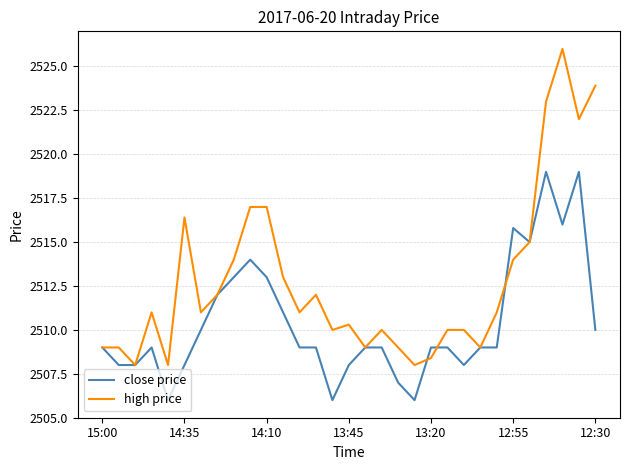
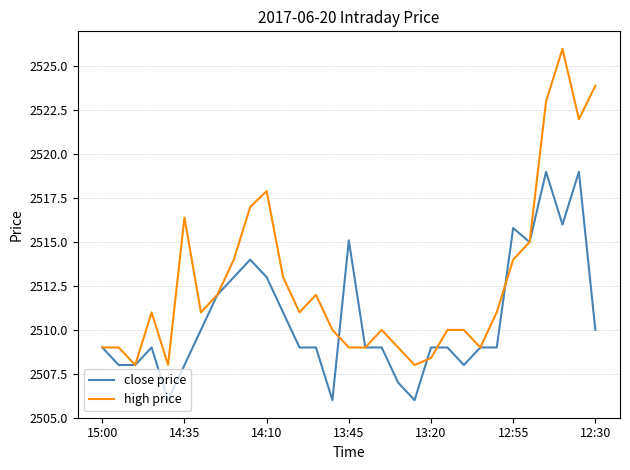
  {
    "close price": {
      "14:35": 2508.0,
      "14:10": 2513.0,
-     "13:45": 2508.0,
+     "13:45": 2515.1,
      "13:20": 2509.0,
      "12:55": 2515.8,
      "12:30": 2510.0
    },
    "high price": {
      "14:35": 2516.4,
-     "14:10": 2517.0,
-     "13:45": 2510.3,
+     "14:10": 2517.9,
+     "13:45": 2509.0,
      "13:20": 2508.4,
      "12:55": 2514.0,
      "12:30": 2523.9
    }
  }
